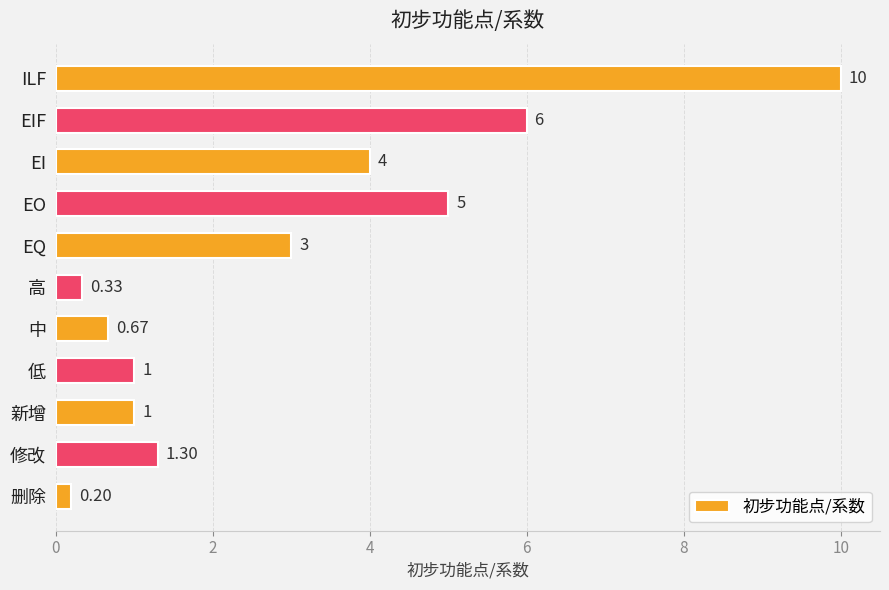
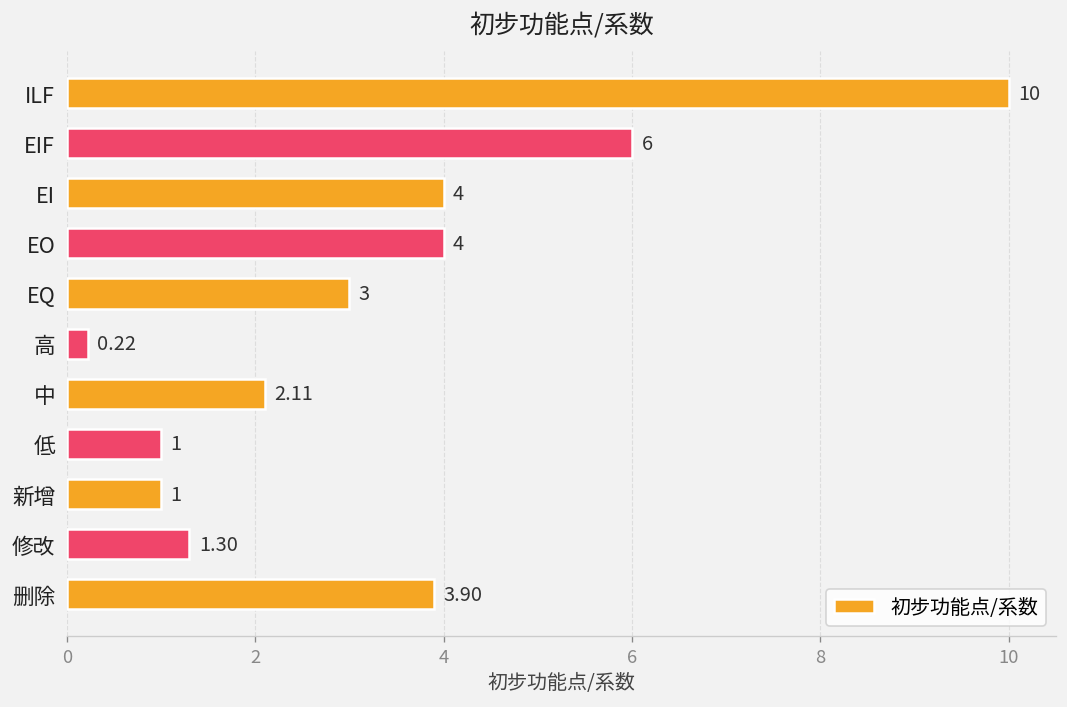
  {
    "ILF": 10,
    "EIF": 6,
    "EI": 4,
-   "EO": 5,
+   "EO": 4,
    "EQ": 3,
-   "高": 0.33,
-   "中": 0.67,
+   "高": 0.22,
+   "中": 2.11,
    "低": 1,
    "新增": 1,
    "修改": 1.30,
-   "删除": 0.20
+   "删除": 3.90
  }
